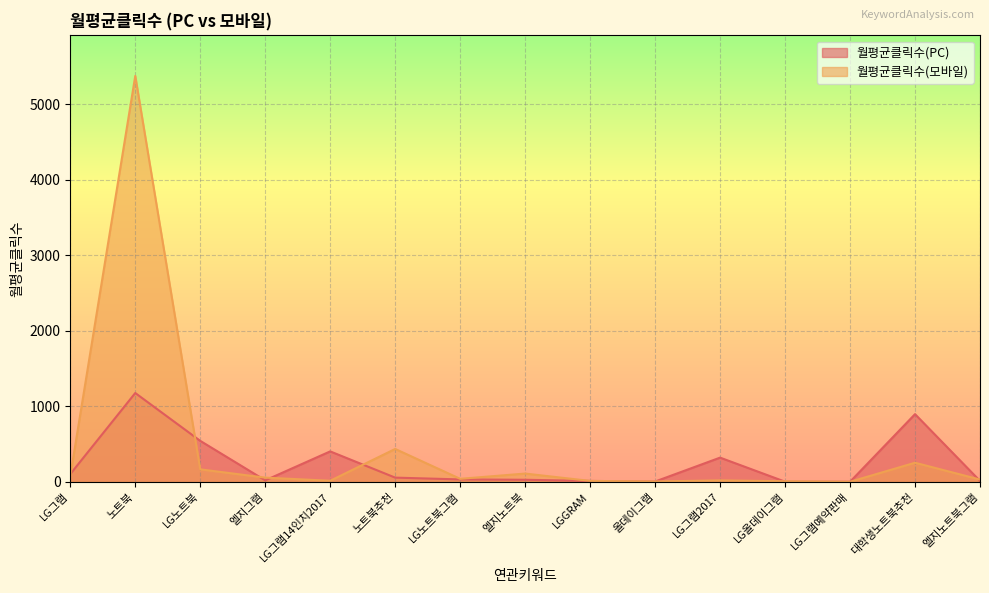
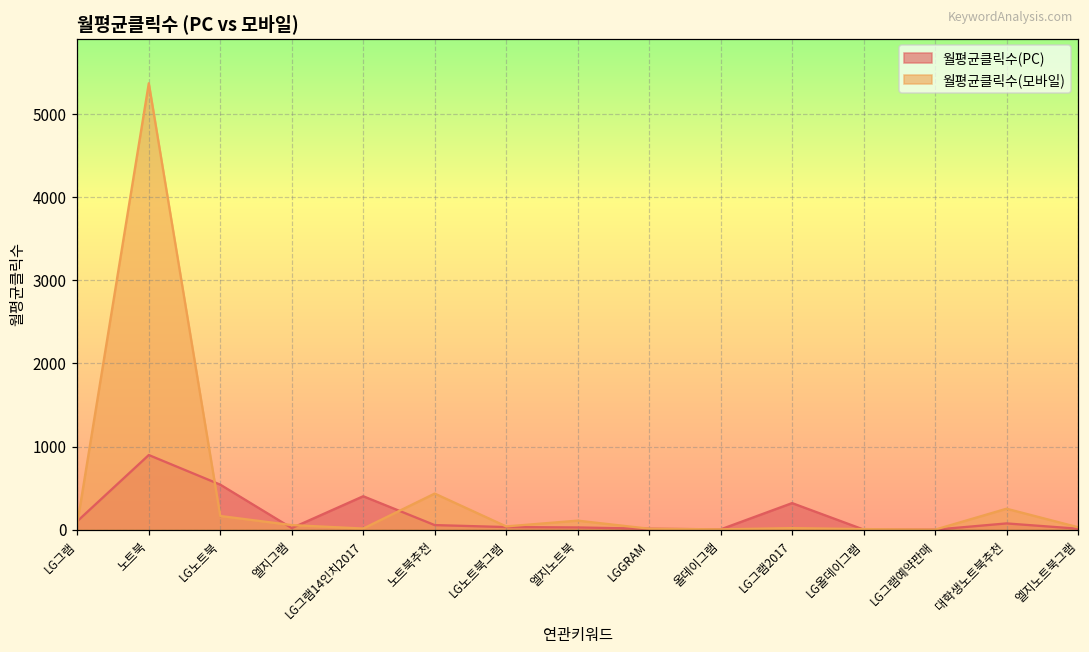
  {
    "월평균클릭수(PC)": {
-     "노트북": 1200,
+     "노트북": 900,
      "LG노트북": 500,
      "엘지그램": 0,
      "LG그램14인치2017": 400,
      "노트북추천": 100,
      "엘지노트북": 0,
      "LG그램2017": 300,
-     "대학생노트북추천": 900
+     "대학생노트북추천": 100
    },
    "월평균클릭수(모바일)": {
      "노트북": 5400,
      "LG노트북": 200,
      "엘지그램": 100,
      "LG그램14인치2017": 0,
      "노트북추천": 400,
      "엘지노트북": 100,
      "LG그램2017": 0,
      "대학생노트북추천": 300
    }
  }
